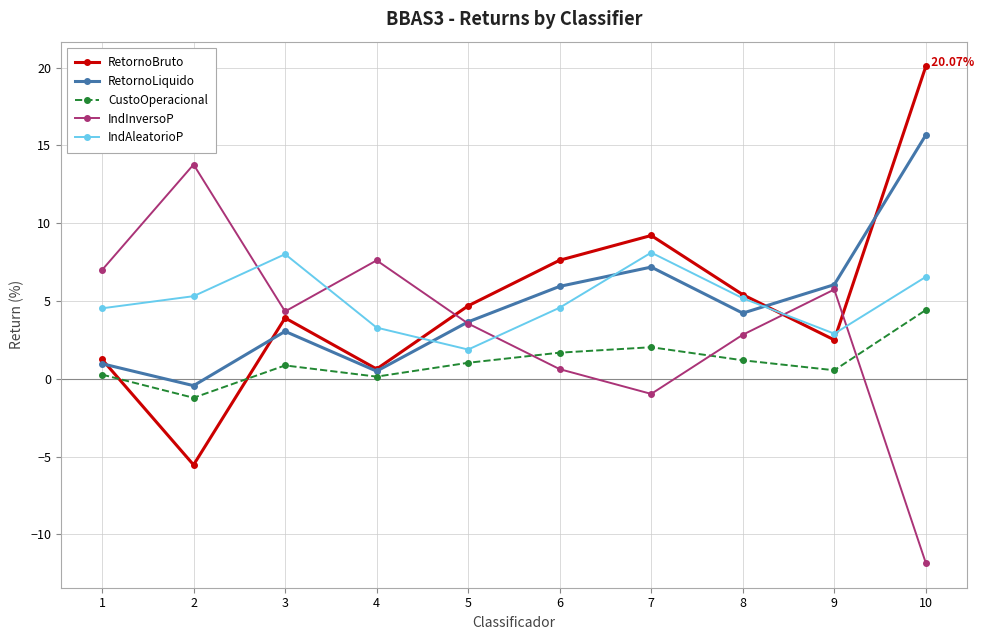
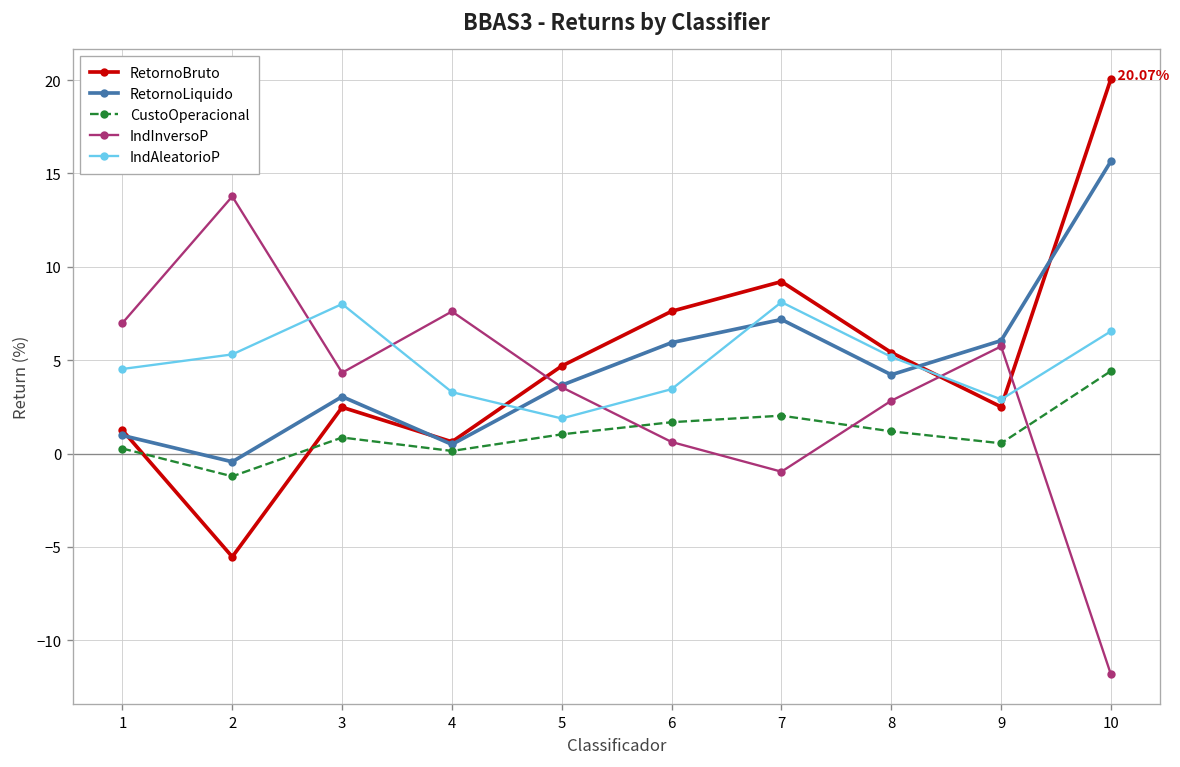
  {
    "RetornoBruto": {
      "1": 1.3,
      "2": -5.5,
-     "3": 3.9,
+     "3": 2.5,
      "5": 4.7,
      "6": 7.6,
      "7": 9.2,
      "8": 5.4,
      "9": 2.5
    },
    "RetornoLiquido": {
      "1": 1.0,
      "2": -0.4,
      "3": 3.1,
      "6": 5.9,
      "7": 7.2,
      "8": 4.2,
      "9": 6.1,
      "10": 15.7
    },
    "CustoOperacional": {
      "1": 0.3,
      "2": -1.2,
      "3": 0.9,
      "4": 0.1,
      "5": 1.0,
      "6": 1.7,
      "7": 2.0,
      "8": 1.2,
      "9": 0.6,
      "10": 4.4
    },
    "IndInversoP": {
      "1": 7.0,
      "2": 13.8,
      "3": 4.3,
      "4": 7.6,
      "6": 0.6,
      "7": -1.0,
      "8": 2.8,
      "9": 5.7,
      "10": -11.8
    },
    "IndAleatorioP": {
      "1": 4.5,
      "2": 5.3,
      "3": 8.0,
      "4": 3.3,
      "5": 1.9,
-     "6": 4.6,
+     "6": 3.5,
      "7": 8.1,
      "8": 5.2,
      "9": 2.9,
      "10": 6.6
    }
  }
